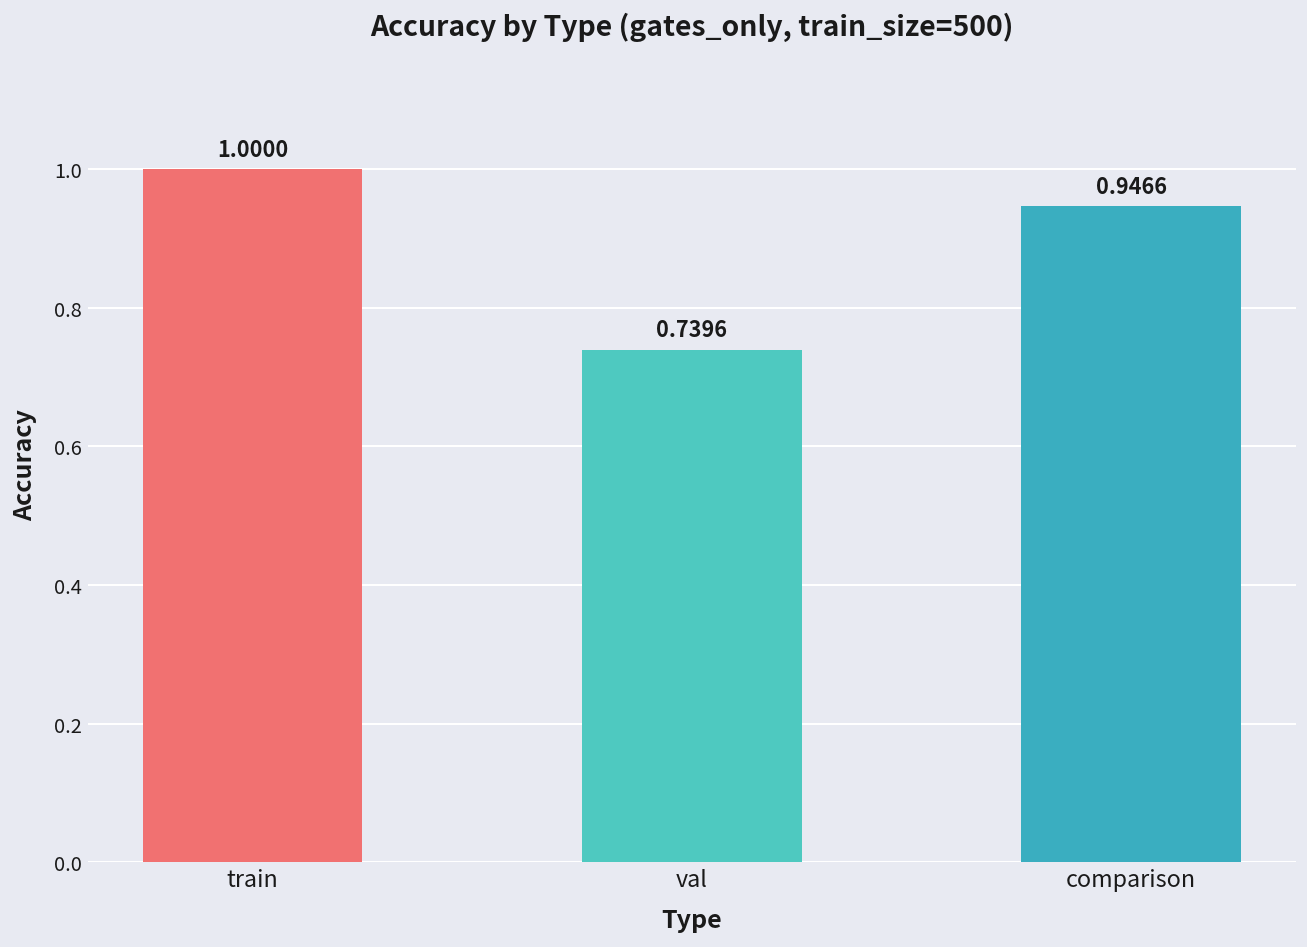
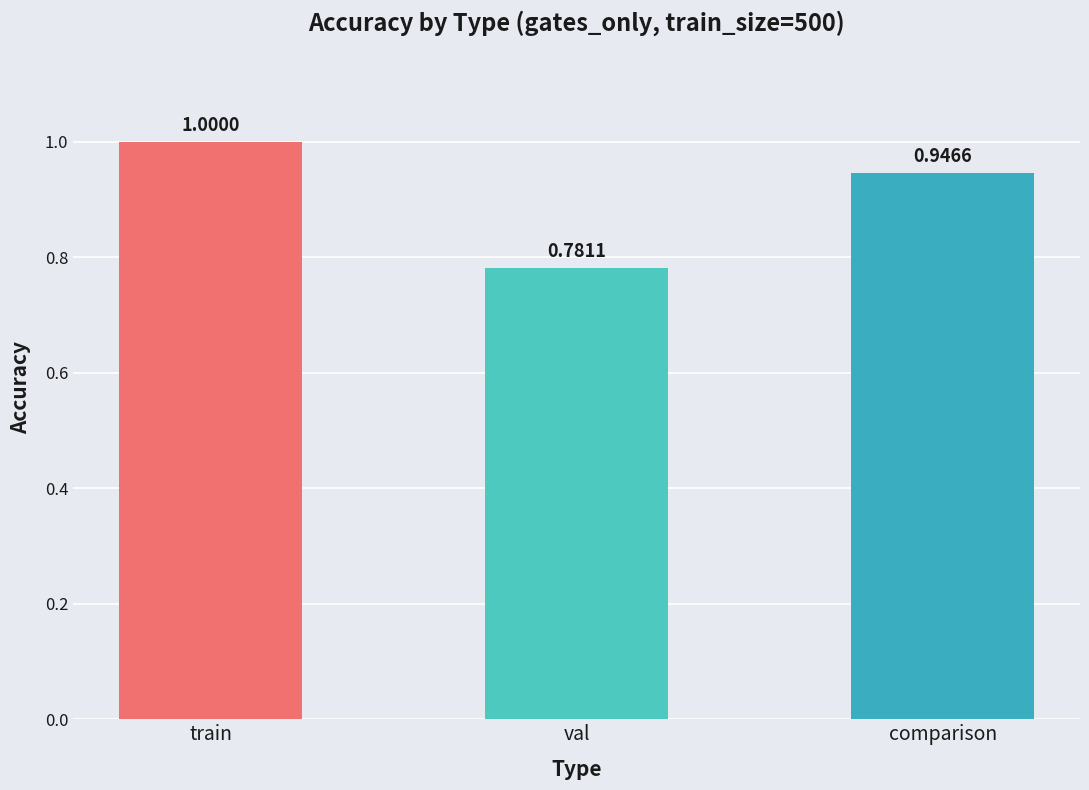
  {
    "train": 1.0000,
-   "val": 0.7396,
+   "val": 0.7811,
    "comparison": 0.9466
  }
